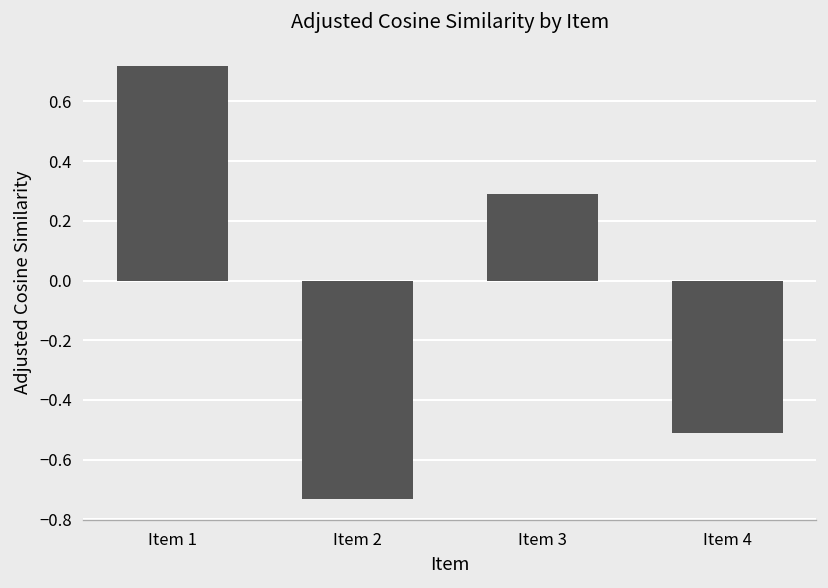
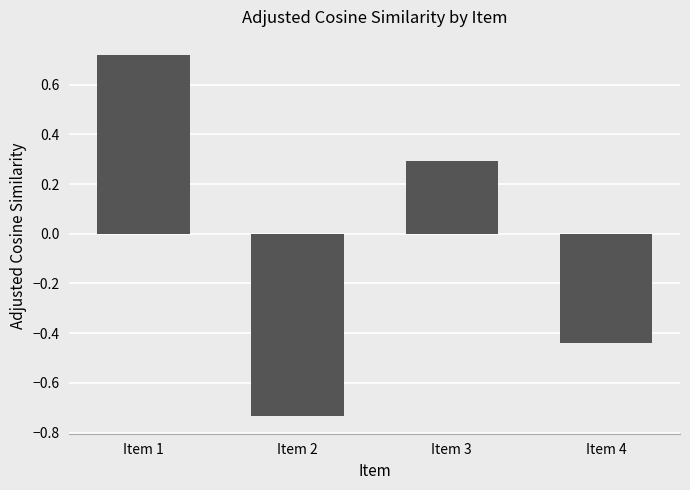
  {
    "Item 1": 0.72,
    "Item 2": -0.73,
    "Item 3": 0.29,
-   "Item 4": -0.51
+   "Item 4": -0.44
  }
